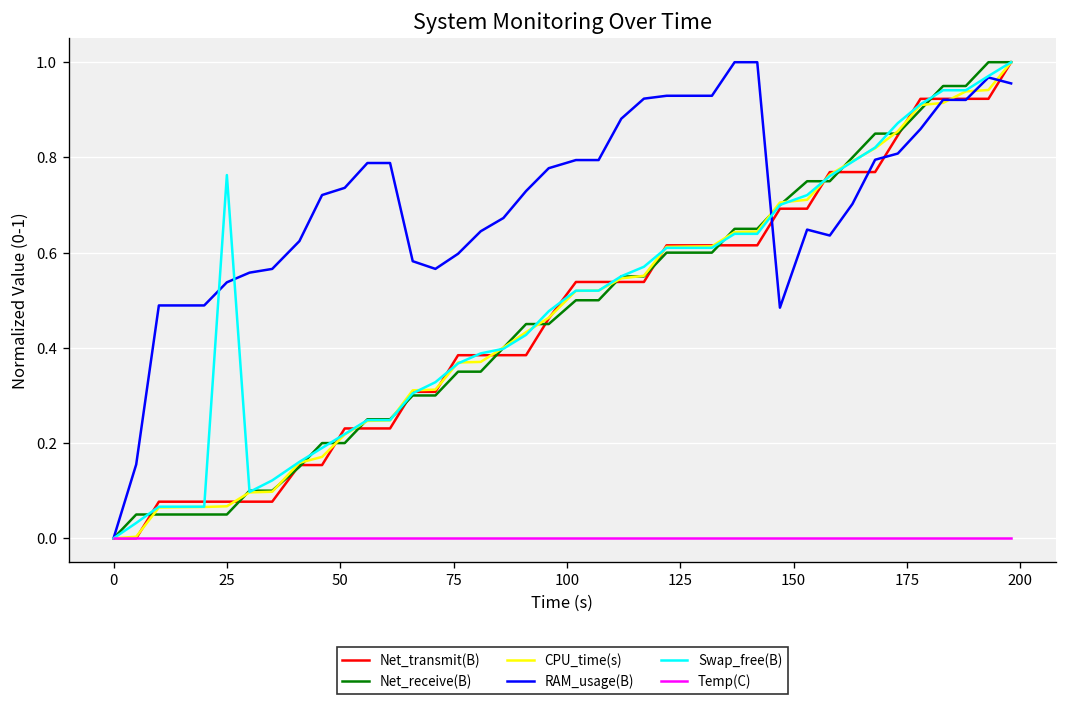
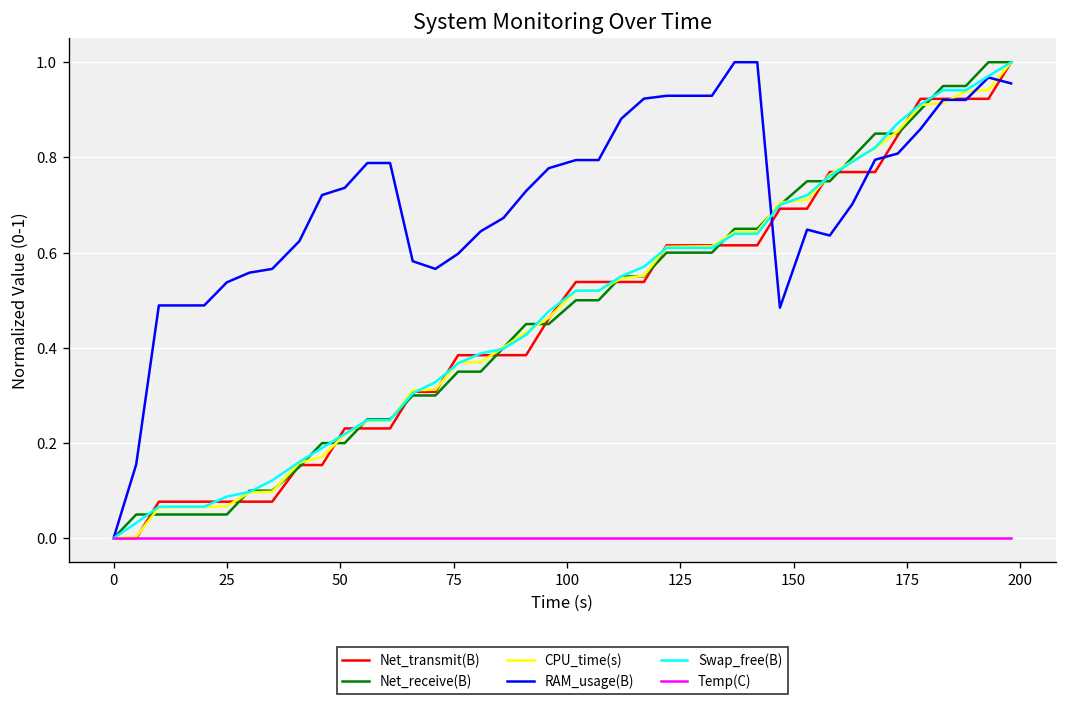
  {
    "Net_transmit(B)": {
      "25": 0.08
    },
    "Net_receive(B)": {
      "25": 0.05
    },
    "CPU_time(s)": {
      "25": 0.07
    },
    "RAM_usage(B)": {
      "25": 0.54
    },
    "Swap_free(B)": {
-     "25": 0.76
+     "25": 0.09
    },
    "Temp(C)": {
      "25": 0.00
    }
  }
